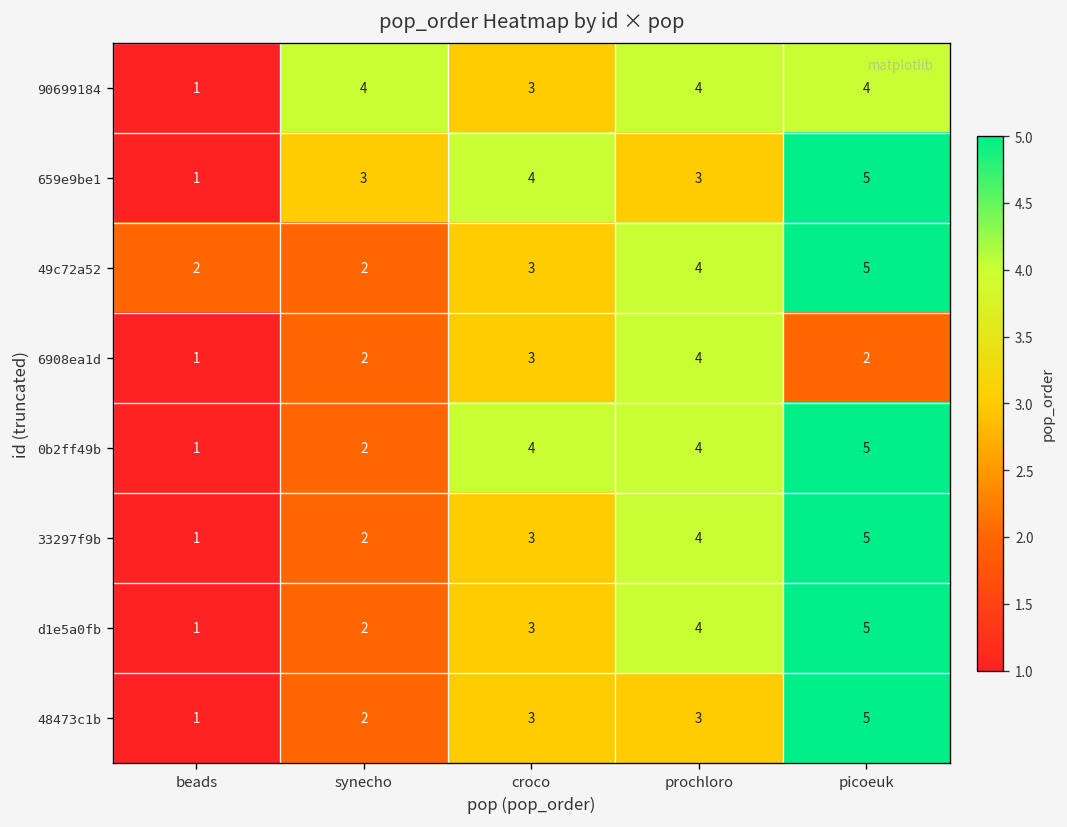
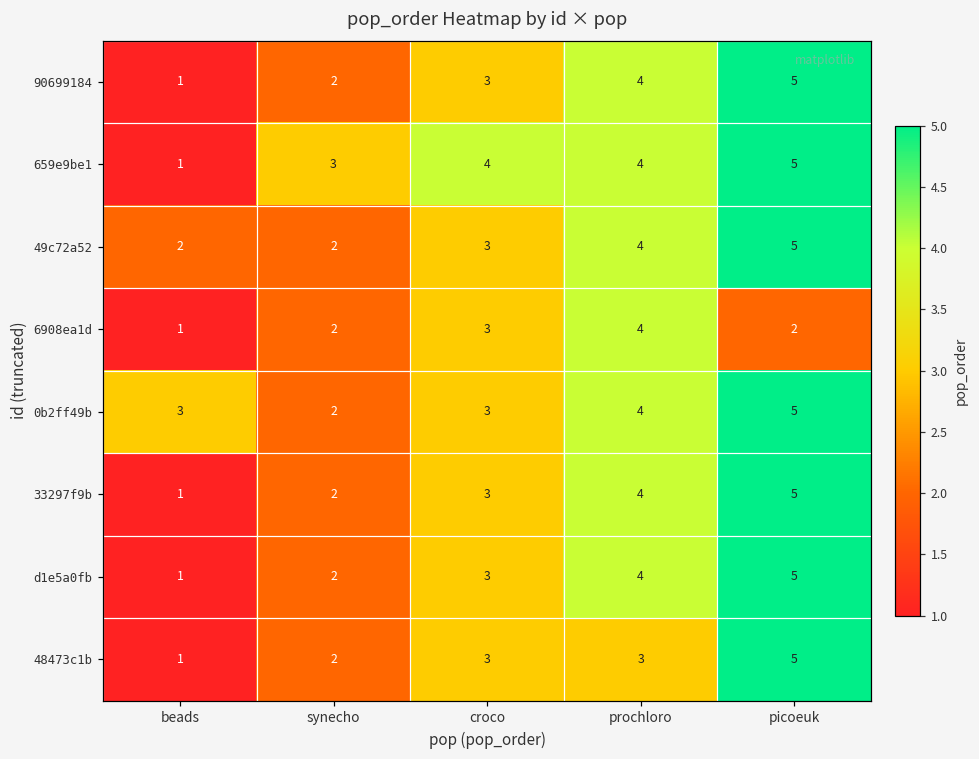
  {
    "90699184": {
      "beads": 1,
-     "synecho": 4,
+     "synecho": 2,
      "croco": 3,
      "prochloro": 4,
-     "picoeuk": 4
+     "picoeuk": 5
    },
    "659e9be1": {
      "beads": 1,
      "synecho": 3,
      "croco": 4,
-     "prochloro": 3,
+     "prochloro": 4,
      "picoeuk": 5
    },
    "49c72a52": {
      "beads": 2,
      "synecho": 2,
      "croco": 3,
      "prochloro": 4,
      "picoeuk": 5
    },
    "6908ea1d": {
      "beads": 1,
      "synecho": 2,
      "croco": 3,
      "prochloro": 4,
      "picoeuk": 2
    },
    "0b2ff49b": {
-     "beads": 1,
+     "beads": 3,
      "synecho": 2,
-     "croco": 4,
+     "croco": 3,
      "prochloro": 4,
      "picoeuk": 5
    },
    "33297f9b": {
      "beads": 1,
      "synecho": 2,
      "croco": 3,
      "prochloro": 4,
      "picoeuk": 5
    },
    "d1e5a0fb": {
      "beads": 1,
      "synecho": 2,
      "croco": 3,
      "prochloro": 4,
      "picoeuk": 5
    },
    "48473c1b": {
      "beads": 1,
      "synecho": 2,
      "croco": 3,
      "prochloro": 3,
      "picoeuk": 5
    }
  }
